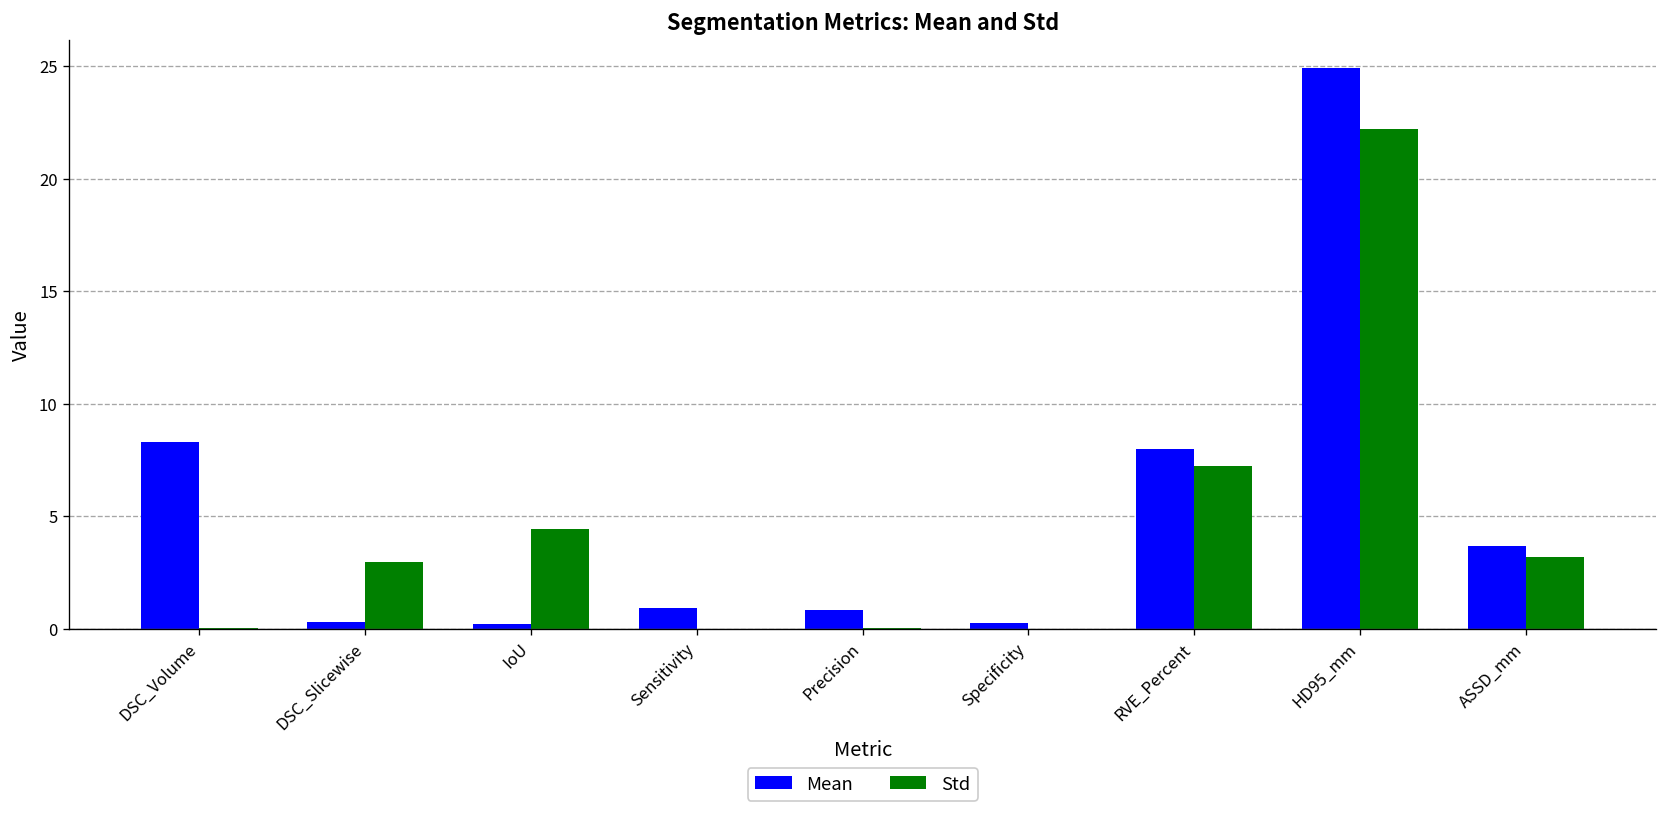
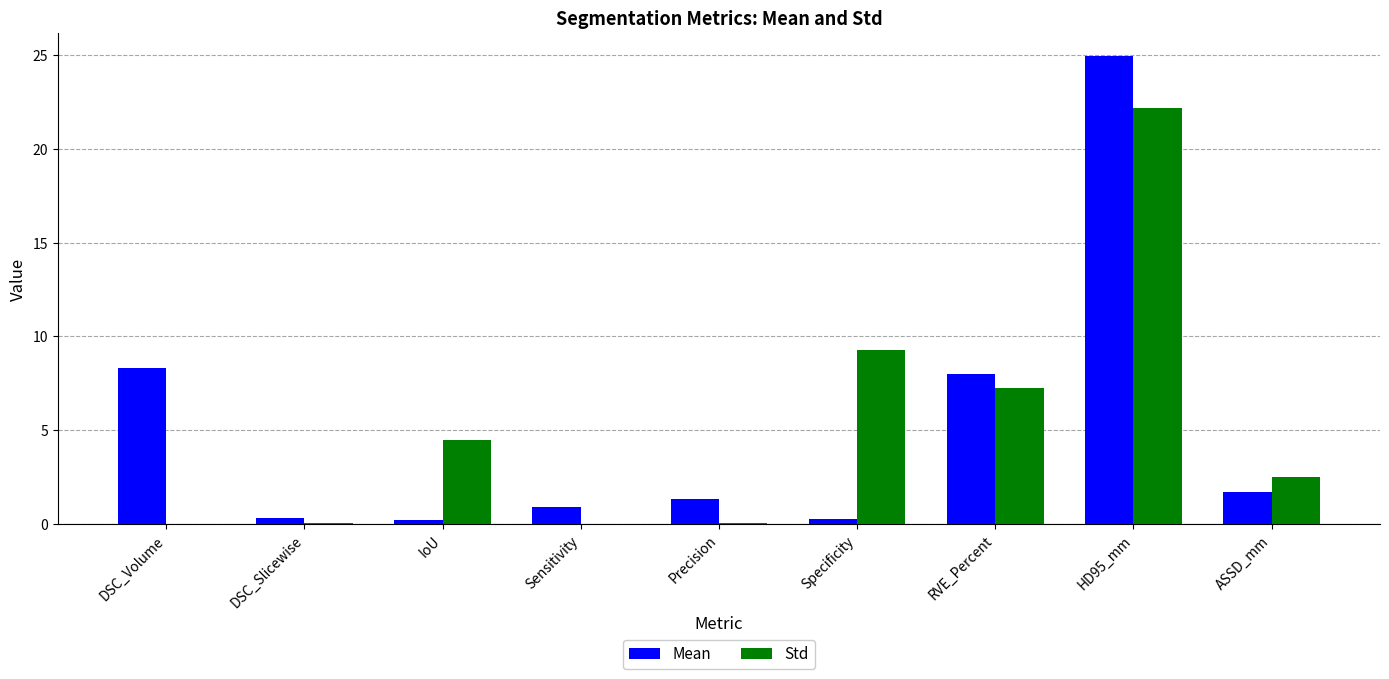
  {
    "Mean": {
      "DSC_Volume": 8.3,
      "DSC_Slicewise": 0.3,
      "IoU": 0.2,
      "Sensitivity": 0.9,
-     "Precision": 0.9,
+     "Precision": 1.4,
      "Specificity": 0.3,
      "RVE_Percent": 8.0,
      "HD95_mm": 24.9,
-     "ASSD_mm": 3.7
+     "ASSD_mm": 1.7
    },
    "Std": {
-     "DSC_Slicewise": 3.0,
+     "DSC_Slicewise": 0.0,
      "IoU": 4.5,
-     "Specificity": 0.0,
+     "Specificity": 9.3,
      "RVE_Percent": 7.2,
      "HD95_mm": 22.2,
-     "ASSD_mm": 3.2
+     "ASSD_mm": 2.5
    }
  }
